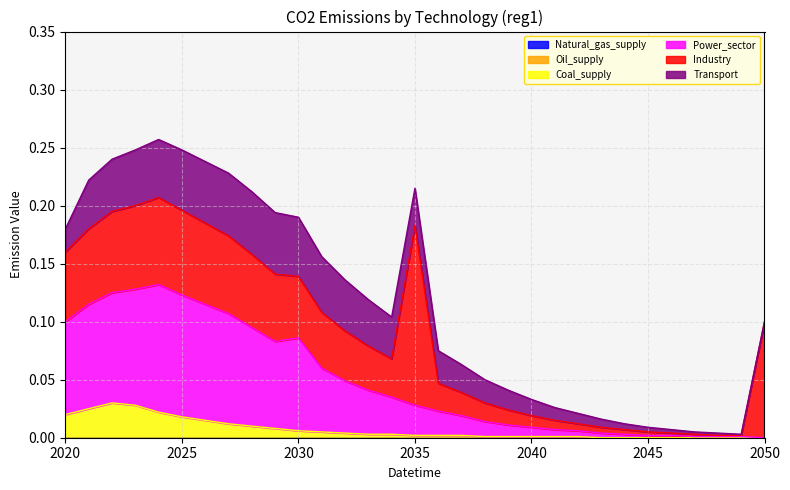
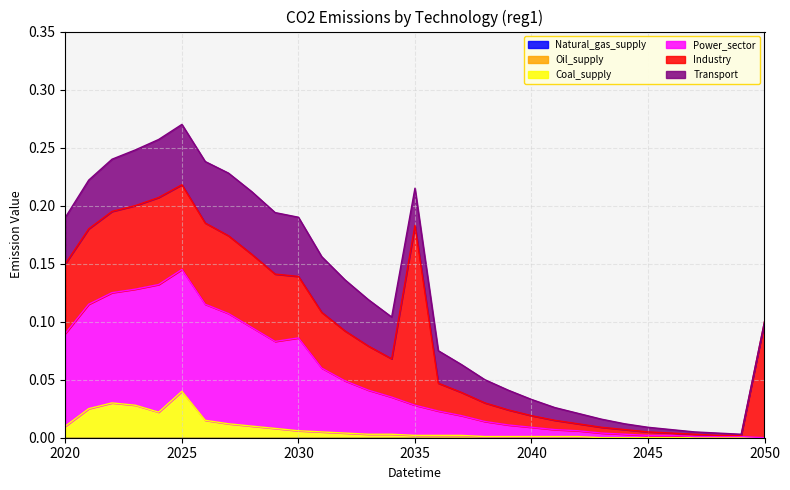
  {
    "Oil_supply": {
      "2020": 0.000,
      "2025": 0.000,
      "2030": 0.000
    },
    "Coal_supply": {
-     "2020": 0.02,
-     "2025": 0.018,
+     "2020": 0.01,
+     "2025": 0.040,
      "2030": 0.006
    },
    "Power_sector": {
      "2020": 0.080,
      "2025": 0.105,
      "2030": 0.080,
      "2035": 0.026,
      "2040": 0.008
    },
    "Industry": {
      "2020": 0.060,
      "2025": 0.073,
      "2030": 0.053,
      "2035": 0.155,
      "2040": 0.010,
      "2045": 0.003
    },
    "Transport": {
-     "2020": 0.02,
+     "2020": 0.04,
      "2025": 0.05,
      "2030": 0.05,
      "2035": 0.03,
      "2040": 0.014,
      "2045": 0.004
    }
  }
